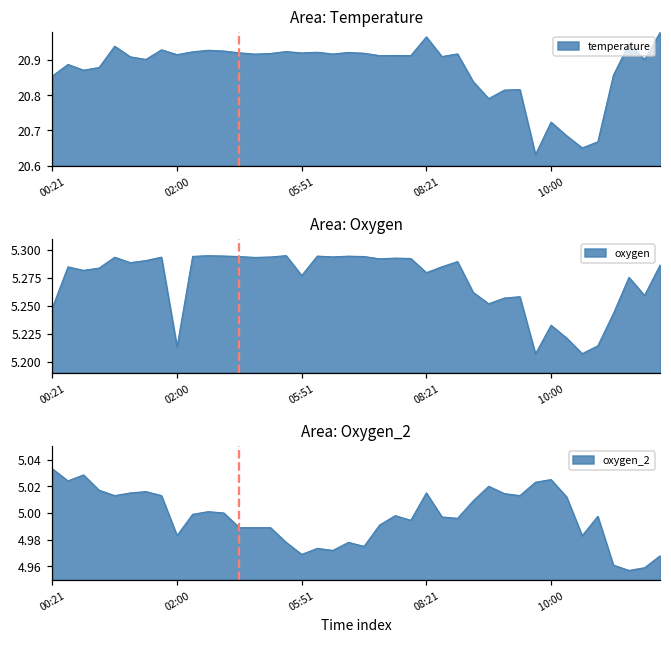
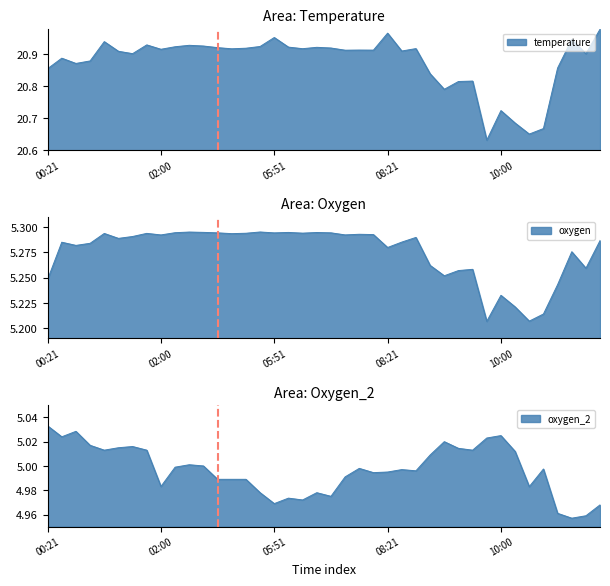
  {
    "Area: Temperature": {
      "00:21": 20.85,
      "02:00": 20.92,
-     "05:51": 20.92,
+     "05:51": 20.95,
      "08:21": 20.97,
      "10:00": 20.72
    },
    "Area: Oxygen": {
      "00:21": 5.248,
-     "02:00": 5.213,
-     "05:51": 5.277,
+     "02:00": 5.292,
+     "05:51": 5.294,
      "08:21": 5.280,
      "10:00": 5.233
    },
    "Area: Oxygen_2": {
      "00:21": 5.033,
      "02:00": 4.983,
      "05:51": 4.969,
-     "08:21": 5.015,
+     "08:21": 4.995,
      "10:00": 5.025
    }
  }
